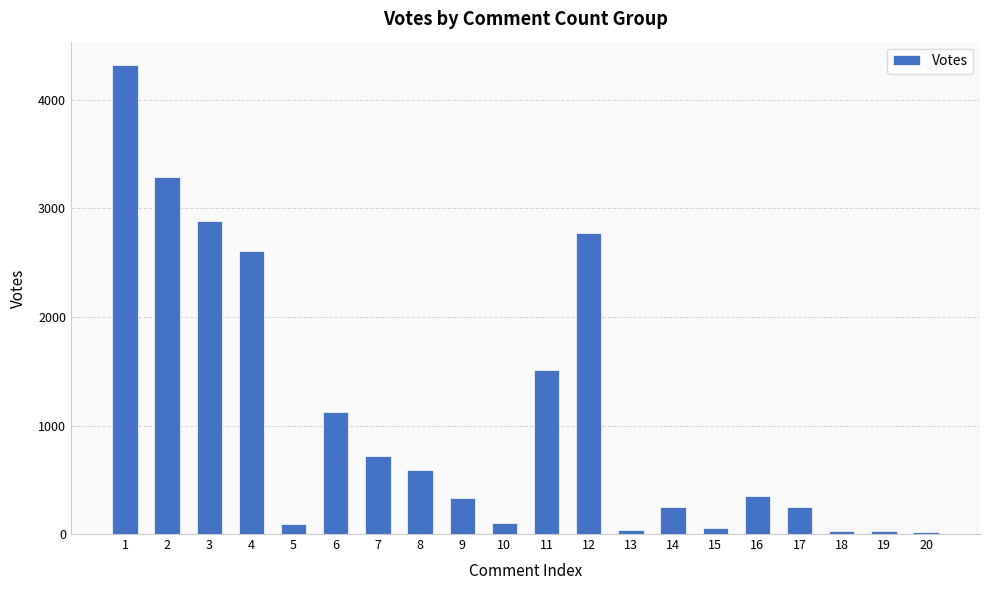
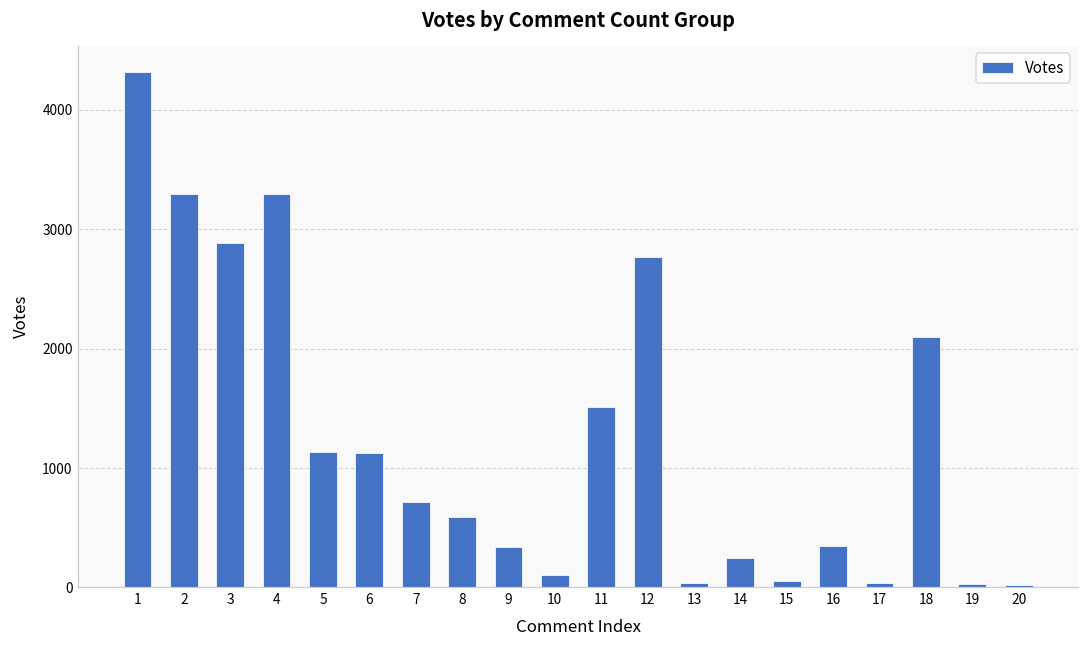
  {
    "1": 4320,
    "2": 3290,
    "3": 2880,
-   "4": 2610,
-   "5": 90,
+   "4": 3300,
+   "5": 1130,
    "6": 1120,
    "7": 720,
    "8": 590,
    "9": 340,
    "10": 100,
    "11": 1520,
    "12": 2770,
    "13": 40,
    "14": 250,
    "15": 50,
    "16": 350,
-   "17": 250,
-   "18": 30,
+   "17": 30,
+   "18": 2100,
    "19": 30
  }
